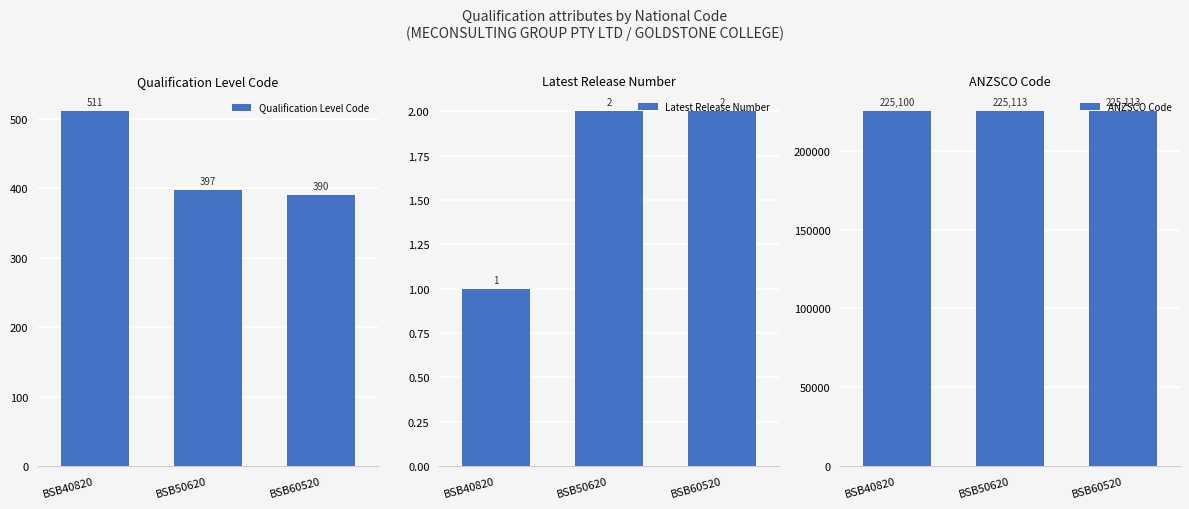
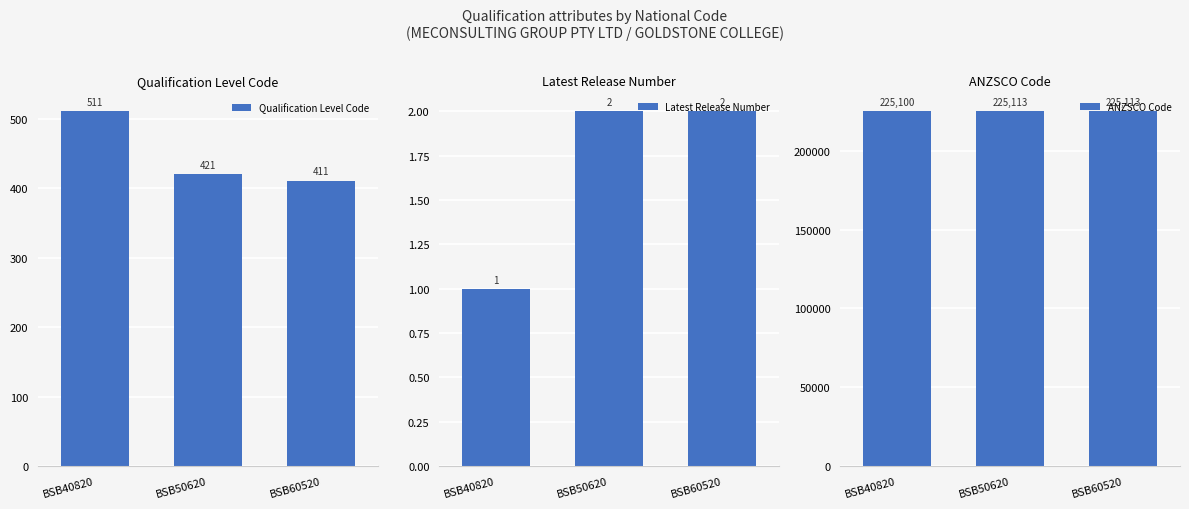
  {
    "Qualification Level Code": {
      "BSB40820": "511",
-     "BSB50620": "397",
-     "BSB60520": "390"
+     "BSB50620": "421",
+     "BSB60520": "411"
    },
    "Latest Release Number": {
      "BSB40820": "1",
      "BSB50620": "2",
      "BSB60520": "2"
    },
    "ANZSCO Code": {
      "BSB40820": "225,100",
      "BSB50620": "225,113",
      "BSB60520": "225,113"
    }
  }
